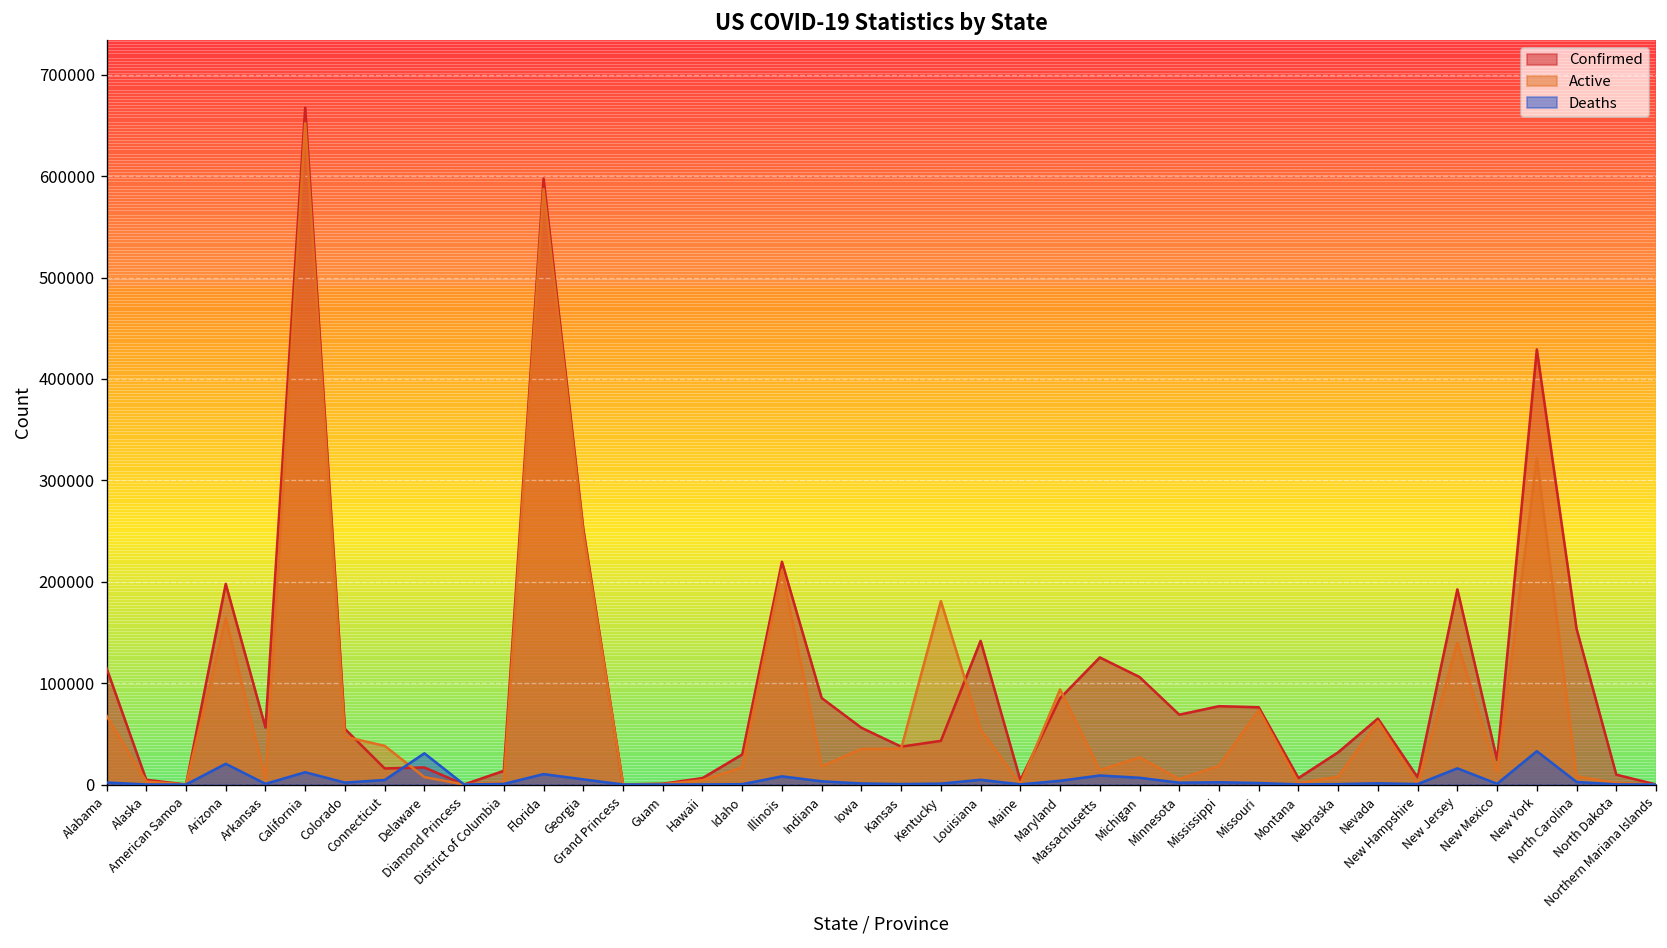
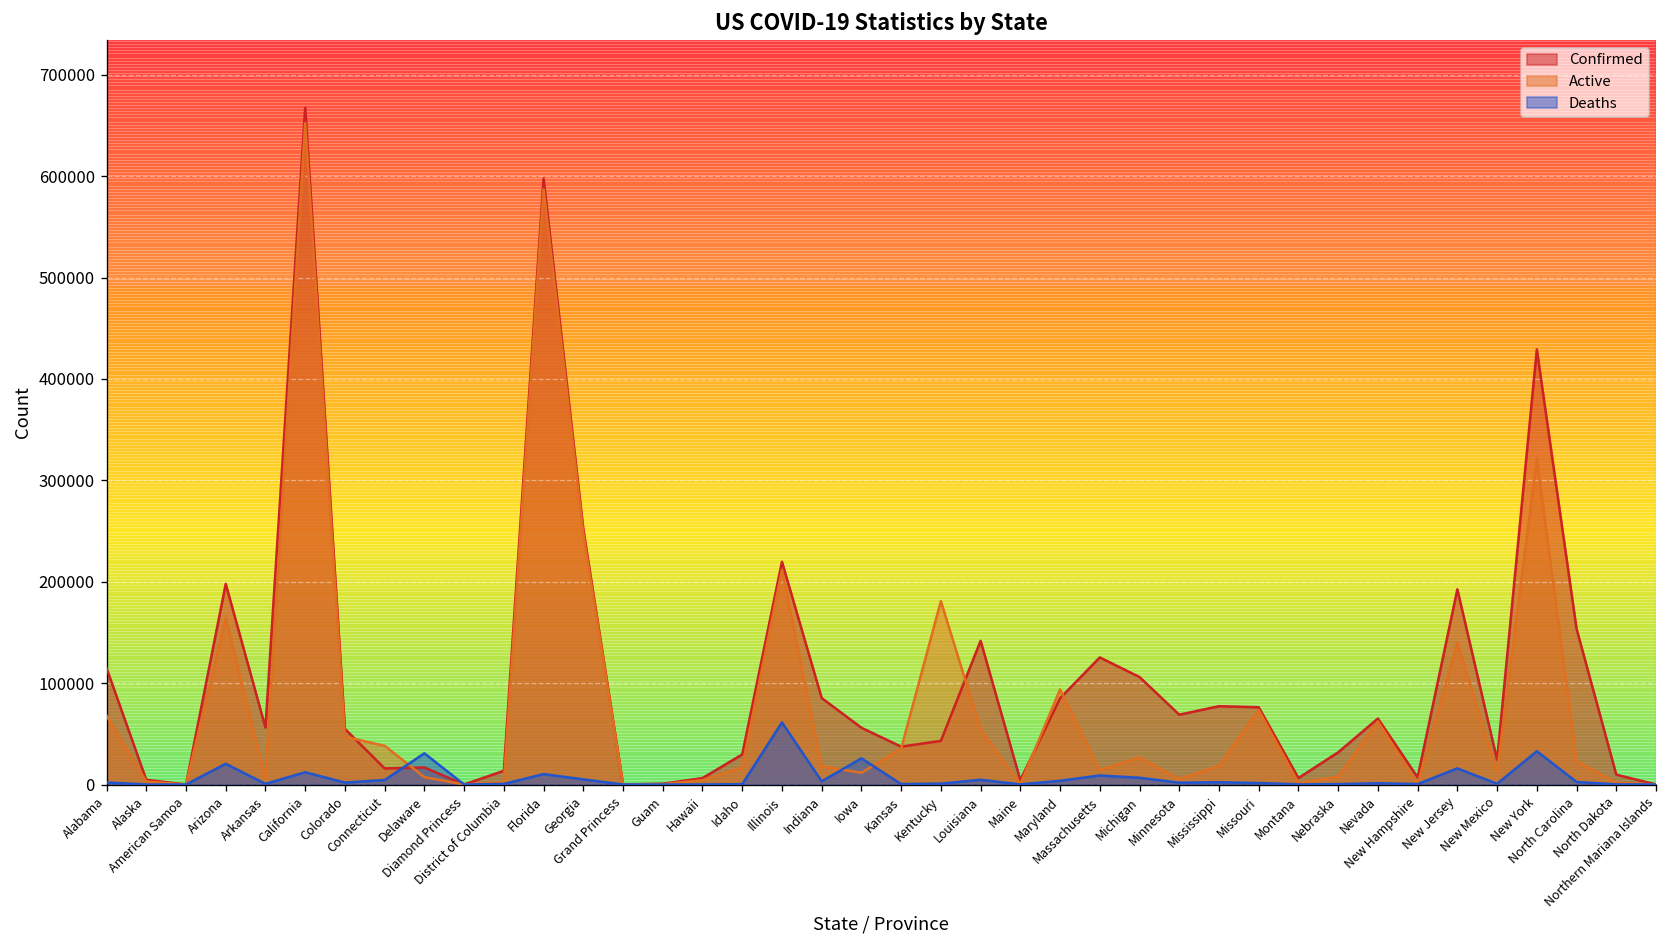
  {
    "Confirmed": {
      "Alabama": 110000,
      "Arizona": 200000,
      "Arkansas": 60000,
      "California": 670000,
      "Colorado": 50000,
      "Connecticut": 20000,
      "Delaware": 20000,
      "District of Columbia": 10000,
      "Florida": 600000,
      "Georgia": 250000,
      "Idaho": 30000,
      "Illinois": 220000,
      "Indiana": 90000,
      "Iowa": 60000,
      "Kentucky": 40000,
      "Louisiana": 140000,
      "Maine": 0,
      "Maryland": 90000,
      "Massachusetts": 130000,
      "Michigan": 110000,
      "Minnesota": 70000,
      "Mississippi": 80000,
      "Montana": 10000,
      "Nebraska": 30000,
      "New Hampshire": 10000,
      "New Jersey": 190000,
      "New Mexico": 20000,
      "New York": 430000,
      "North Carolina": 150000,
      "North Dakota": 10000
    },
    "Active": {
      "Alabama": 70000,
      "Arizona": 160000,
      "Arkansas": 10000,
      "California": 650000,
      "Colorado": 50000,
      "Connecticut": 40000,
      "Delaware": 10000,
      "Florida": 590000,
      "Georgia": 250000,
      "Idaho": 20000,
      "Illinois": 210000,
      "Indiana": 20000,
-     "Iowa": 40000,
+     "Iowa": 10000,
      "Kentucky": 180000,
      "Louisiana": 50000,
      "Maryland": 90000,
      "Massachusetts": 10000,
      "Michigan": 30000,
      "Minnesota": 10000,
      "Mississippi": 20000,
      "Nebraska": 10000,
      "New Jersey": 140000,
      "New Mexico": 10000,
      "New York": 320000,
-     "North Carolina": 10000
+     "North Carolina": 20000
    },
    "Deaths": {
      "Alabama": 0,
      "Arizona": 20000,
      "Arkansas": 0,
      "California": 10000,
      "Colorado": 0,
      "Connecticut": 0,
      "Delaware": 30000,
      "Florida": 10000,
      "Georgia": 10000,
      "Hawaii": 0,
      "Idaho": 0,
-     "Illinois": 10000,
+     "Illinois": 60000,
      "Indiana": 0,
-     "Iowa": 0,
+     "Iowa": 30000,
      "Kansas": 0,
      "Kentucky": 0,
      "Louisiana": 0,
      "Maryland": 0,
      "Massachusetts": 10000,
      "Michigan": 10000,
      "Minnesota": 0,
      "Mississippi": 0,
      "Missouri": 0,
      "Nebraska": 0,
      "Nevada": 0,
      "New Jersey": 20000,
      "New Mexico": 0,
      "New York": 30000,
      "North Carolina": 0
    }
  }
